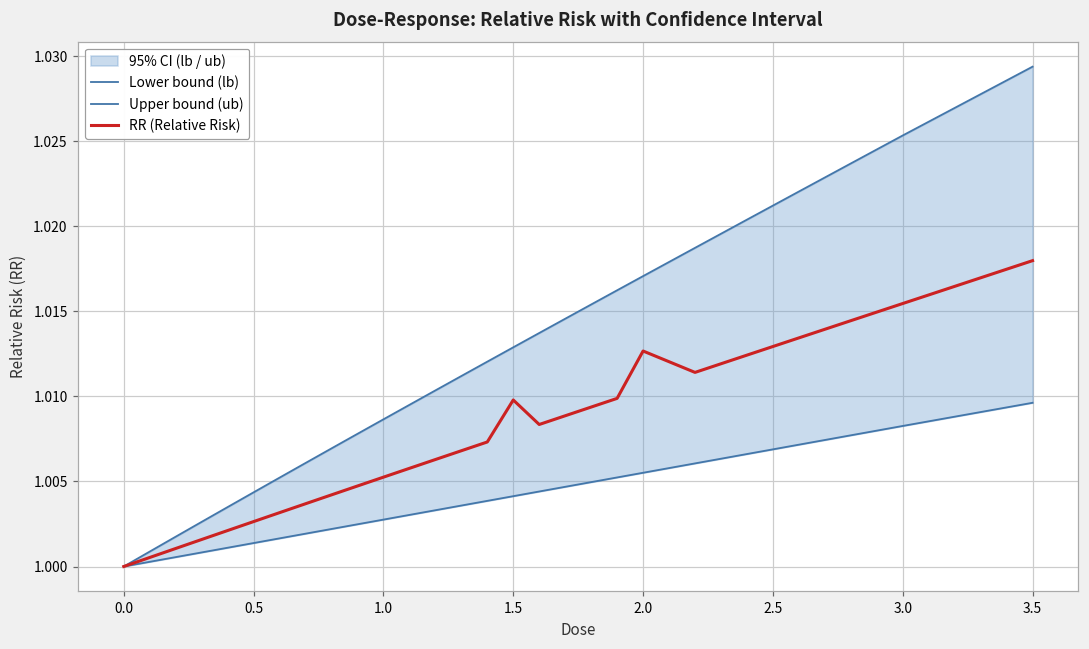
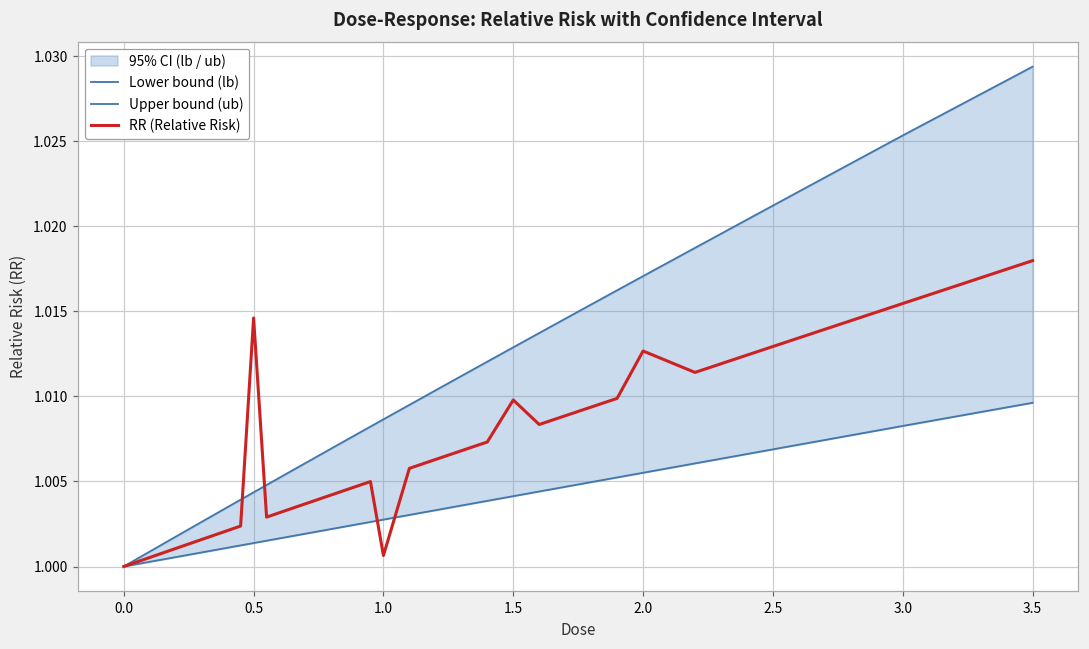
  {
    "RR (Relative Risk)": {
-     "0.5": 1.0026,
-     "1.0": 1.0053,
+     "0.5": 1.0146,
+     "1.0": 1.0006,
      "1.5": 1.0098,
      "2.0": 1.0127,
      "3.0": 1.0155,
      "3.5": 1.0180
    }
  }
